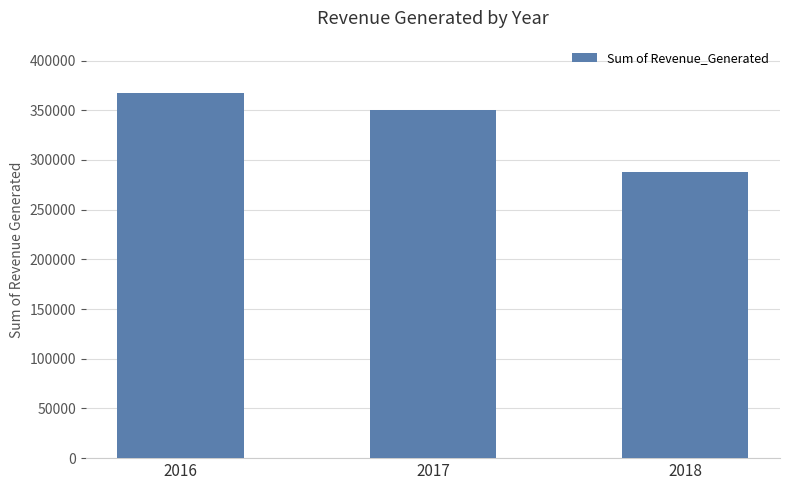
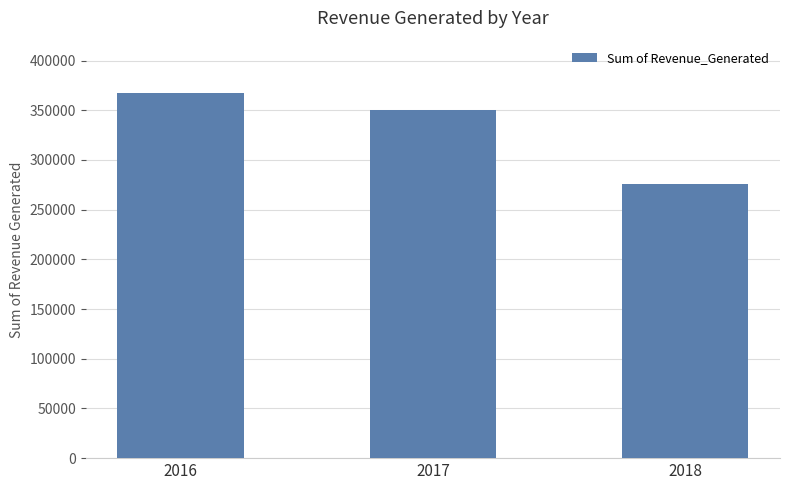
  {
    "2016": 370000,
    "2017": 350000,
-   "2018": 290000
+   "2018": 280000
  }
